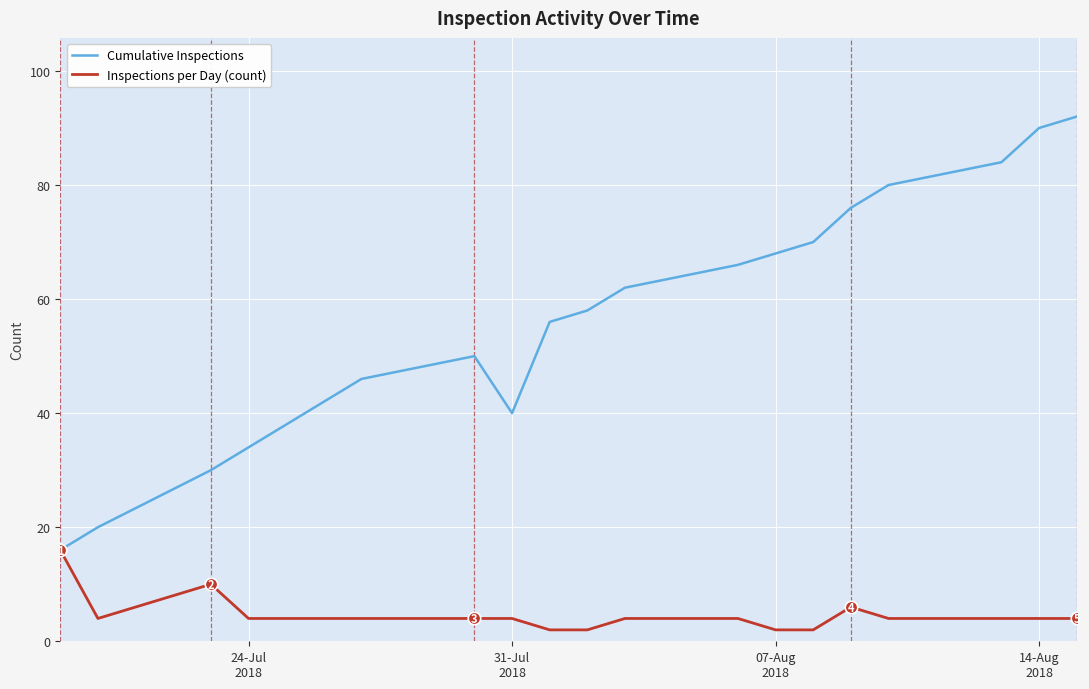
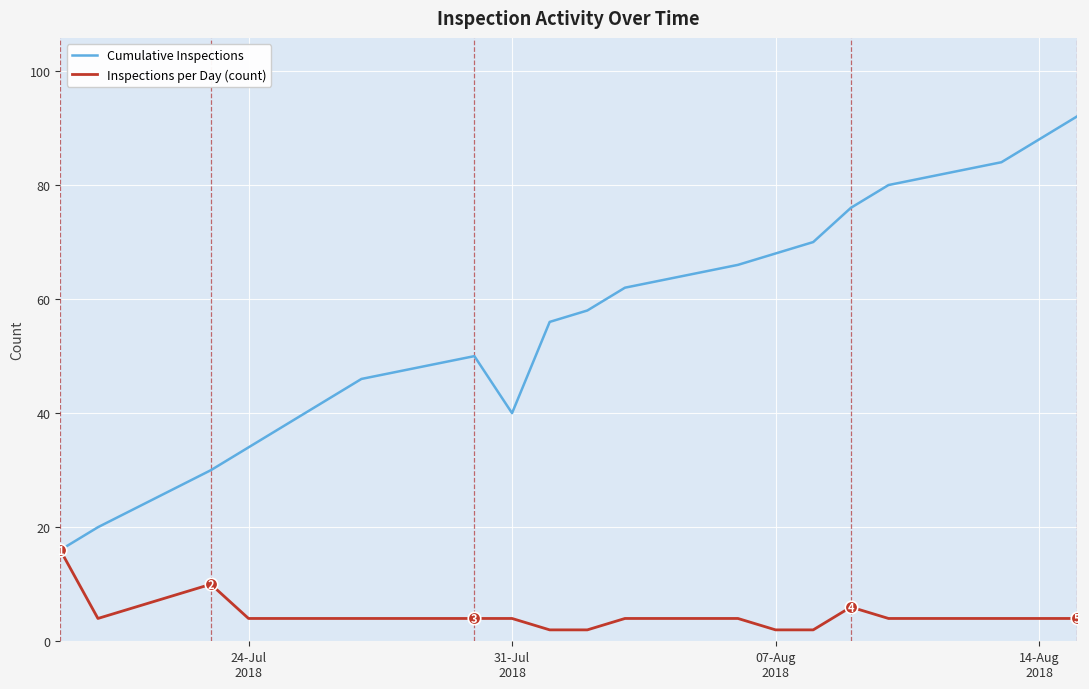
  {
    "Cumulative Inspections": {
      "24-Jul 2018": 34,
      "31-Jul 2018": 40,
      "07-Aug 2018": 68,
-     "14-Aug 2018": 90
+     "14-Aug 2018": 88
    }
  }
